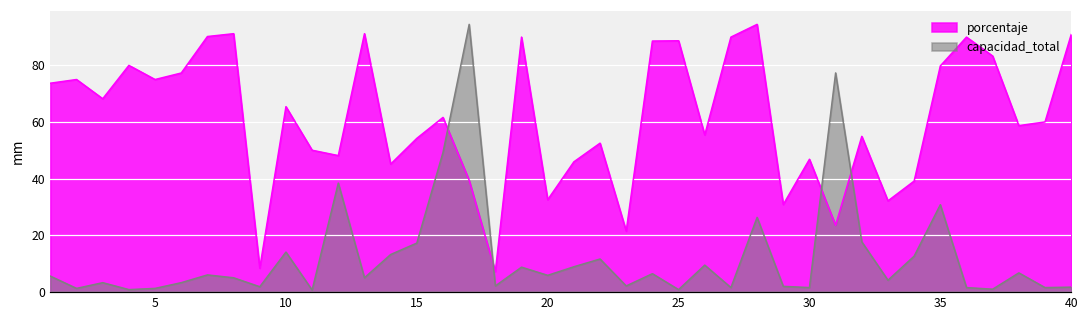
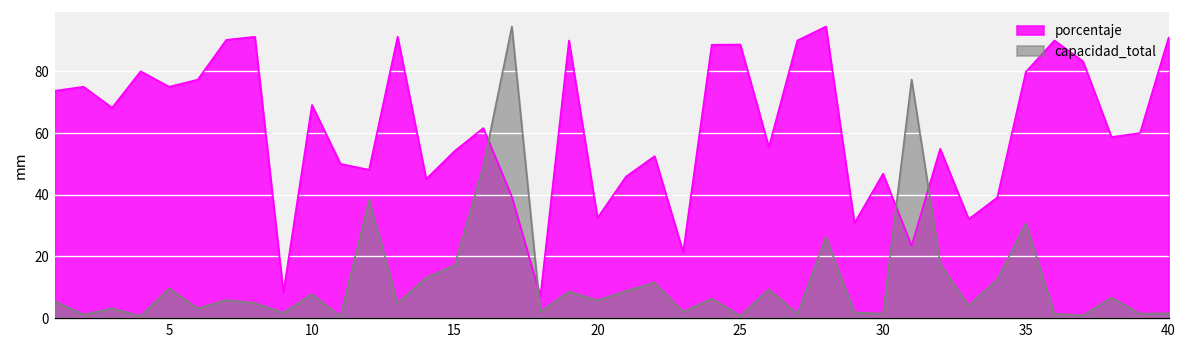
  {
    "porcentaje": {
      "5": 75,
-     "10": 65,
+     "10": 69,
      "15": 54,
      "20": 33,
      "25": 89,
      "30": 47,
      "35": 80,
      "40": 91
    },
    "capacidad_total": {
-     "5": 1,
-     "10": 14,
+     "5": 10,
+     "10": 8,
      "15": 17,
      "20": 6,
      "25": 1,
      "30": 1,
      "35": 31,
      "40": 2
    }
  }
